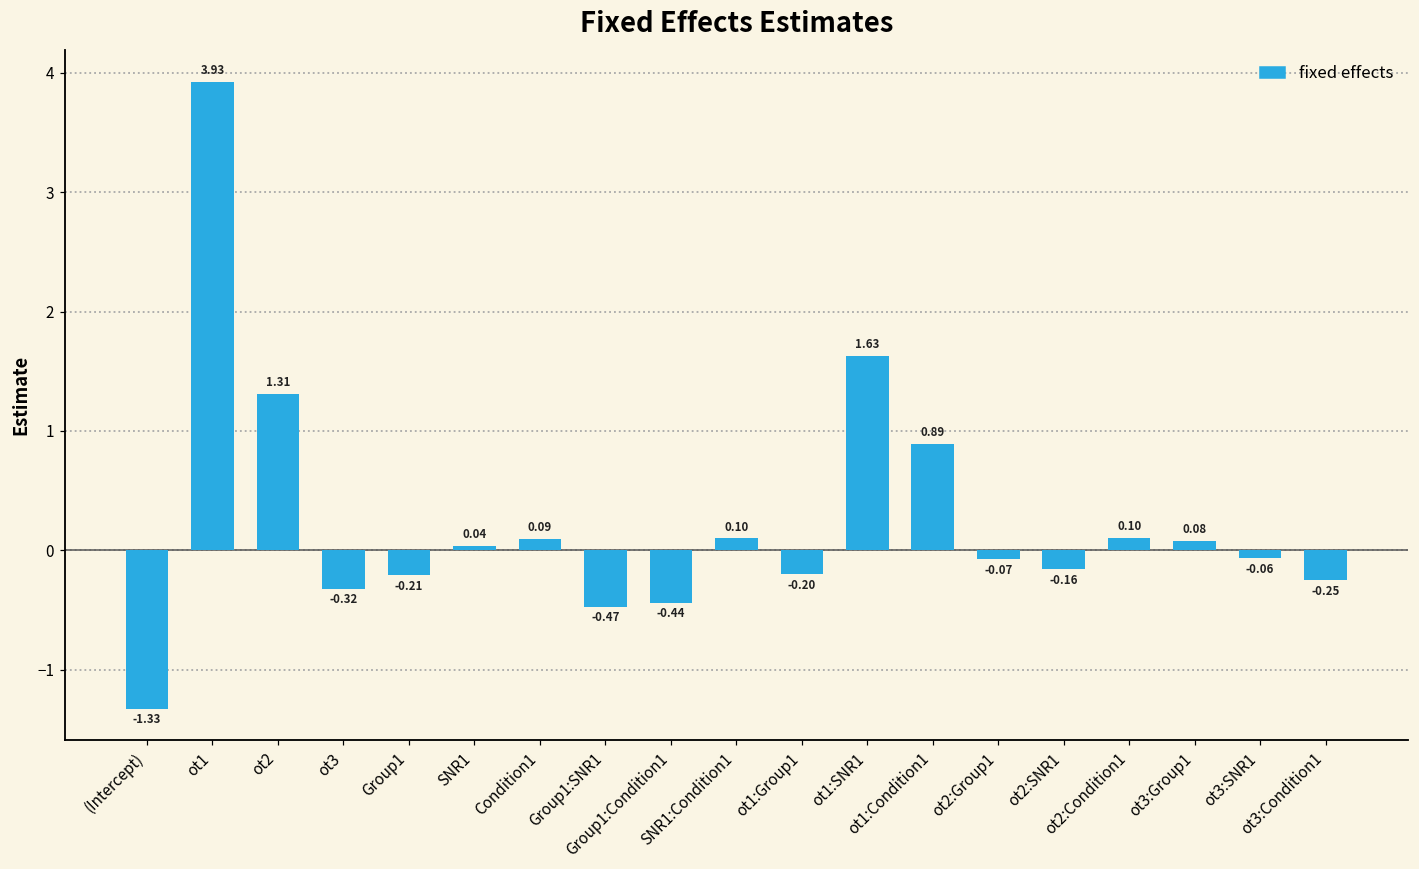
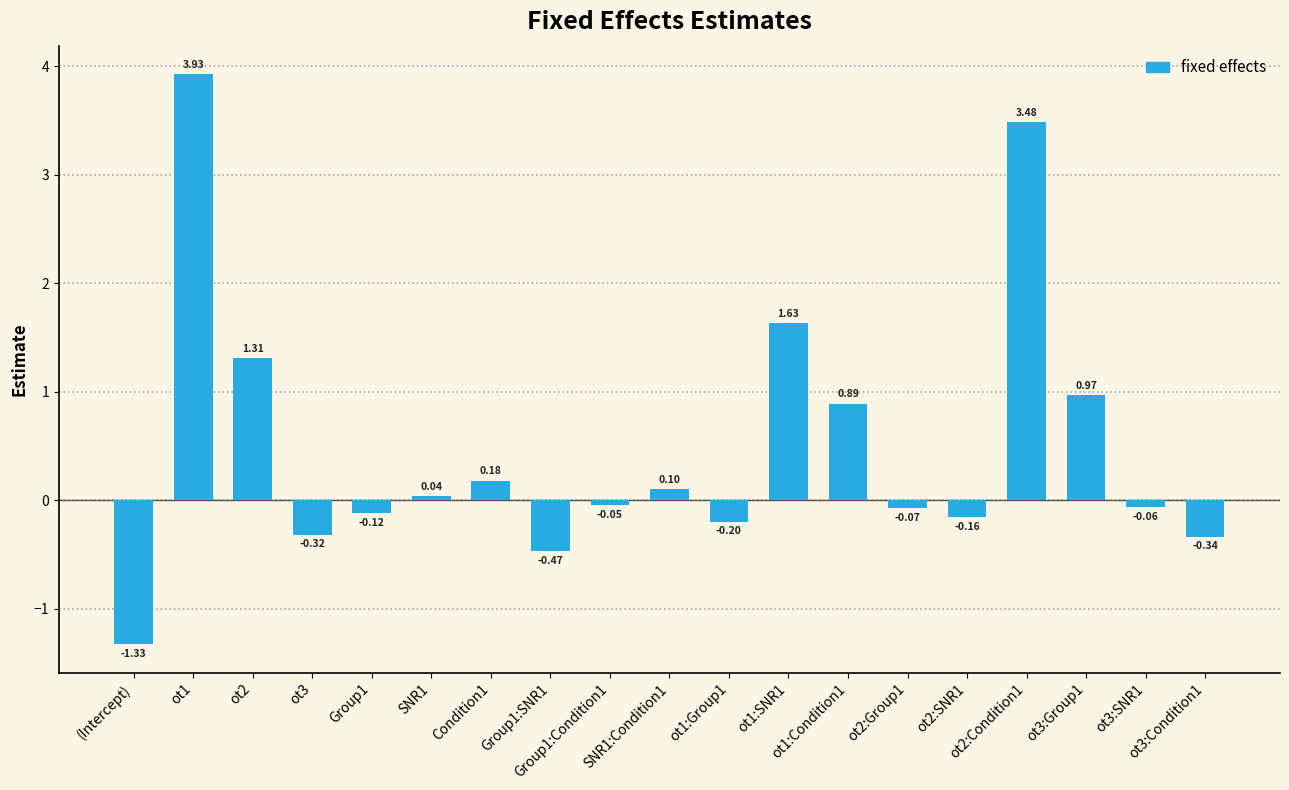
  {
    "(Intercept)": -1.33,
    "ot1": 3.93,
    "ot2": 1.31,
    "ot3": -0.32,
-   "Group1": -0.21,
+   "Group1": -0.12,
    "SNR1": 0.04,
-   "Condition1": 0.09,
+   "Condition1": 0.18,
    "Group1:SNR1": -0.47,
-   "Group1:Condition1": -0.44,
+   "Group1:Condition1": -0.05,
    "SNR1:Condition1": 0.10,
    "ot1:Group1": -0.20,
    "ot1:SNR1": 1.63,
    "ot1:Condition1": 0.89,
    "ot2:Group1": -0.07,
    "ot2:SNR1": -0.16,
-   "ot2:Condition1": 0.10,
-   "ot3:Group1": 0.08,
+   "ot2:Condition1": 3.48,
+   "ot3:Group1": 0.97,
    "ot3:SNR1": -0.06,
-   "ot3:Condition1": -0.25
+   "ot3:Condition1": -0.34
  }
